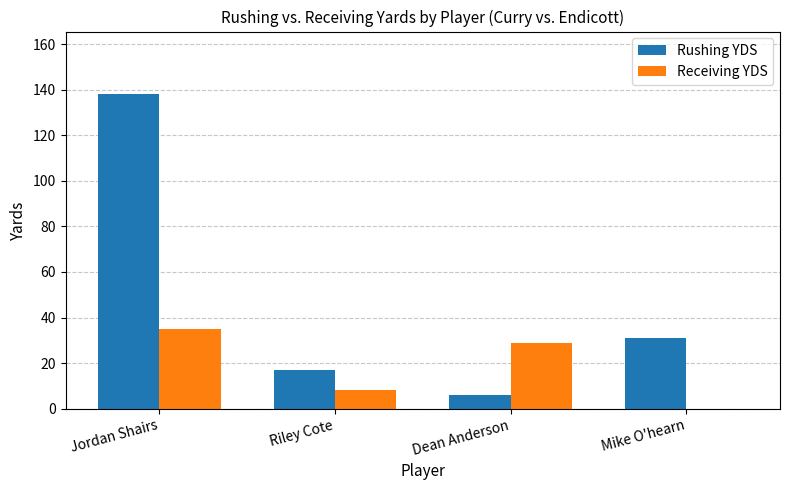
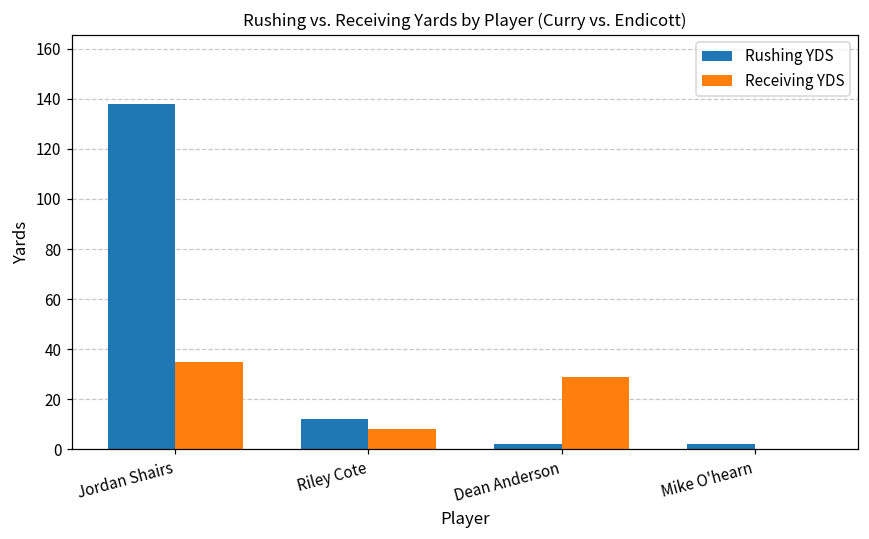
  {
    "Rushing YDS": {
      "Jordan Shairs": 138,
-     "Riley Cote": 17,
-     "Dean Anderson": 6,
-     "Mike O'hearn": 31
+     "Riley Cote": 12,
+     "Dean Anderson": 2,
+     "Mike O'hearn": 2
    },
    "Receiving YDS": {
      "Jordan Shairs": 35,
      "Riley Cote": 8,
      "Dean Anderson": 29,
      "Mike O'hearn": 0
    }
  }
